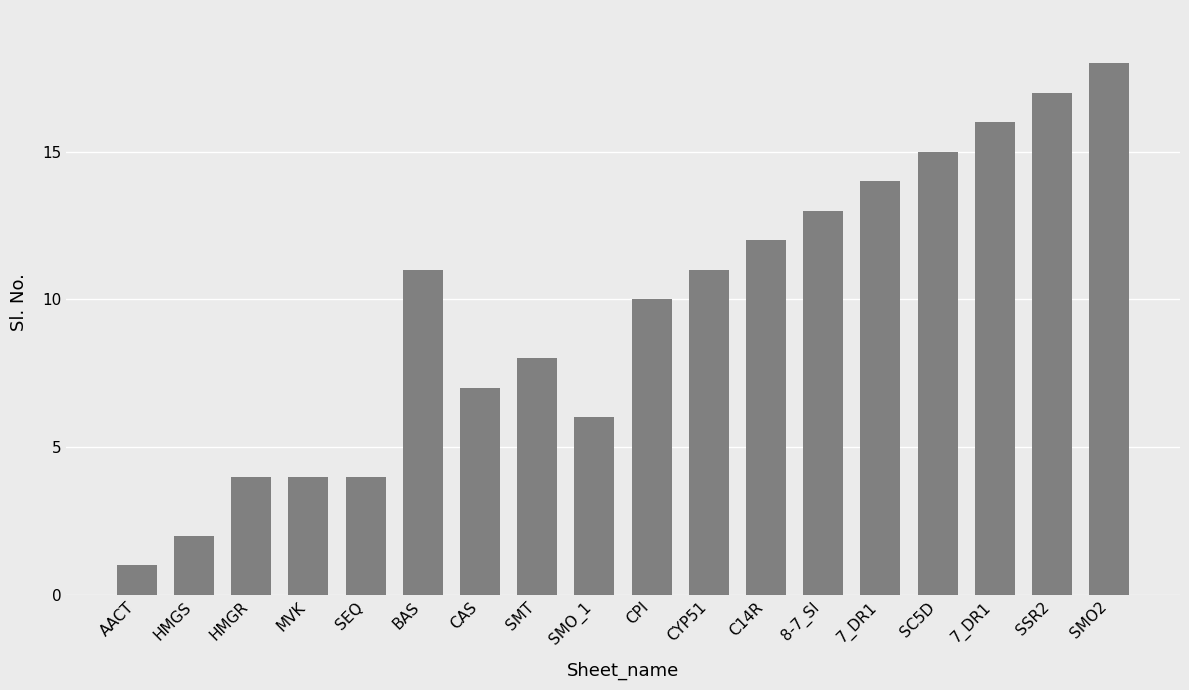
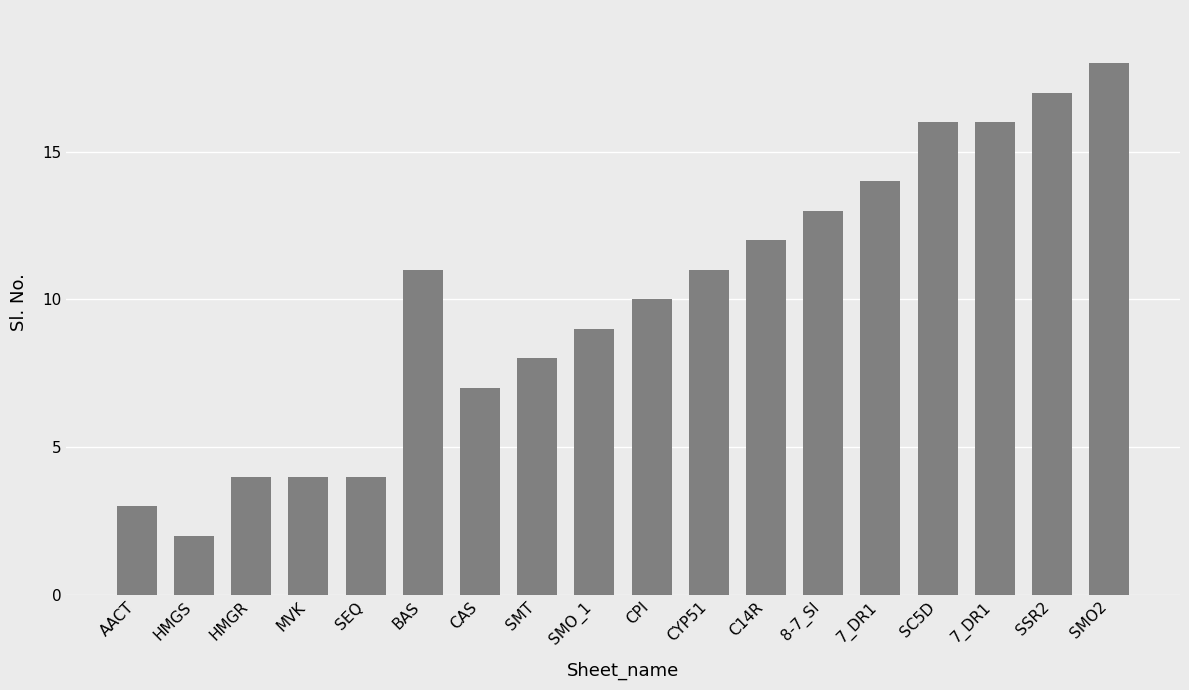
  {
-   "AACT": 1,
+   "AACT": 3,
    "HMGS": 2,
    "HMGR": 4,
    "MVK": 4,
    "SEQ": 4,
    "BAS": 11,
    "CAS": 7,
    "SMT": 8,
-   "SMO_1": 6,
+   "SMO_1": 9,
    "CPI": 10,
    "CYP51": 11,
    "C14R": 12,
    "8-7_SI": 13,
-   "SC5D": 15,
+   "SC5D": 16,
    "SSR2": 17,
    "SMO2": 18
  }
